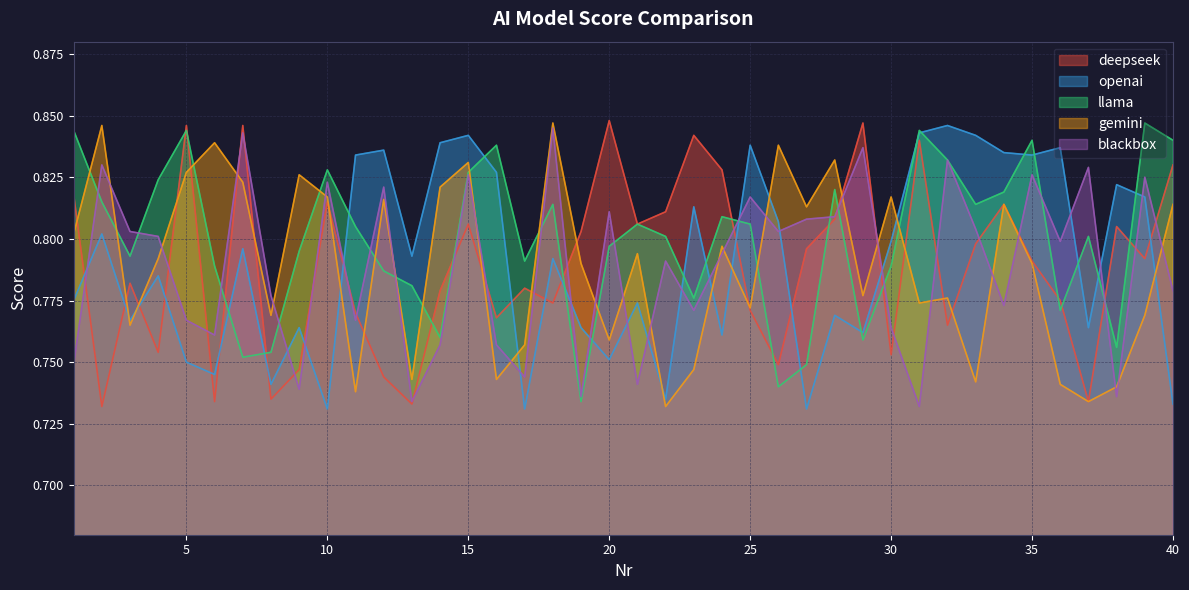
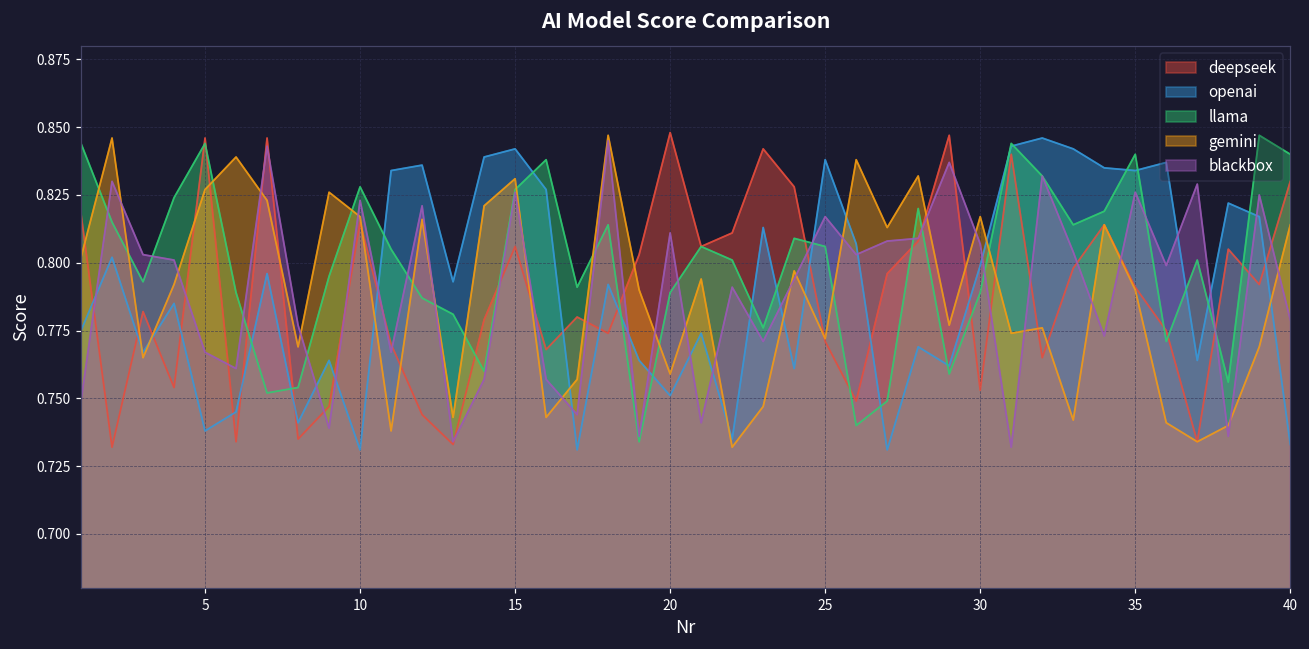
  {
    "deepseek": {
      "5": 0.846,
      "10": 0.815,
      "15": 0.806,
      "20": 0.848,
      "30": 0.753,
      "40": 0.830
    },
    "openai": {
-     "5": 0.750,
+     "5": 0.738,
      "10": 0.731,
      "15": 0.842,
      "20": 0.751,
      "25": 0.838,
      "30": 0.799,
      "35": 0.834,
      "40": 0.733
    },
    "llama": {
      "5": 0.844,
      "10": 0.828,
-     "20": 0.797,
+     "20": 0.789,
      "25": 0.806,
      "30": 0.789,
      "35": 0.840,
      "40": 0.840
    },
    "gemini": {
      "5": 0.827,
      "10": 0.817,
      "15": 0.831,
      "20": 0.759,
      "30": 0.817,
      "40": 0.814
    },
    "blackbox": {
      "5": 0.767,
      "10": 0.823,
      "20": 0.811,
      "25": 0.817,
-     "30": 0.764,
+     "30": 0.807,
      "35": 0.826,
      "40": 0.779
    }
  }
